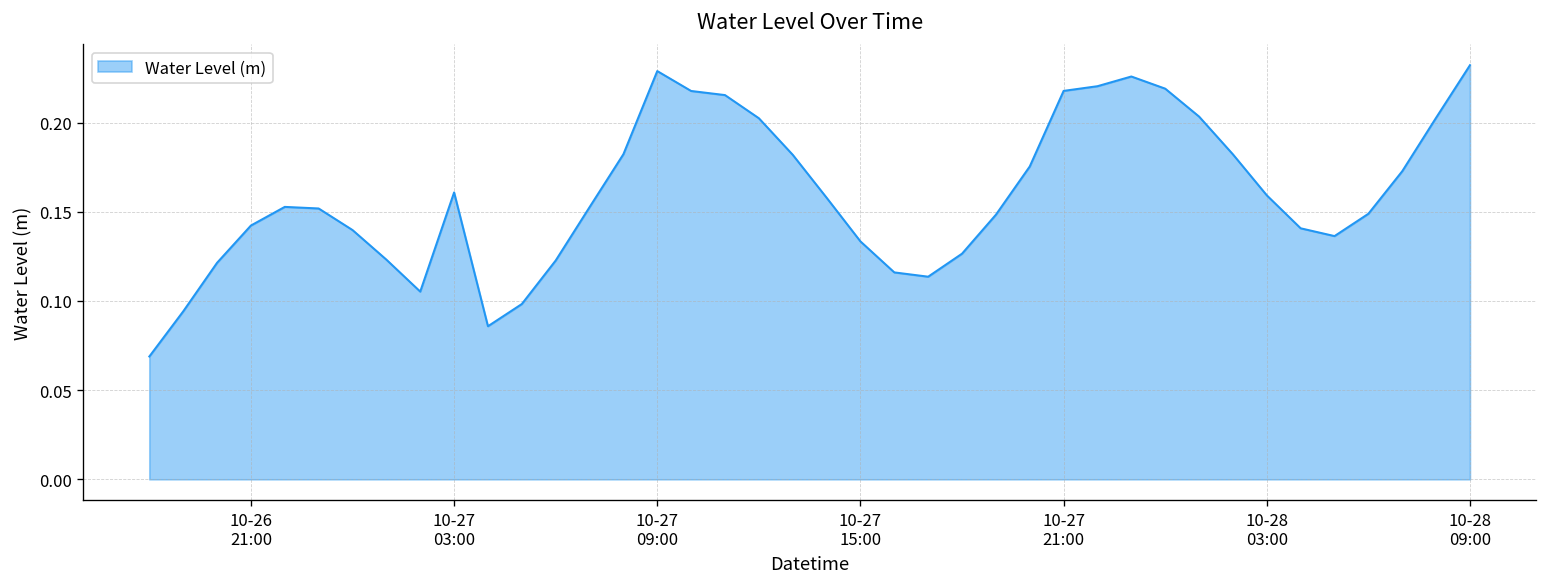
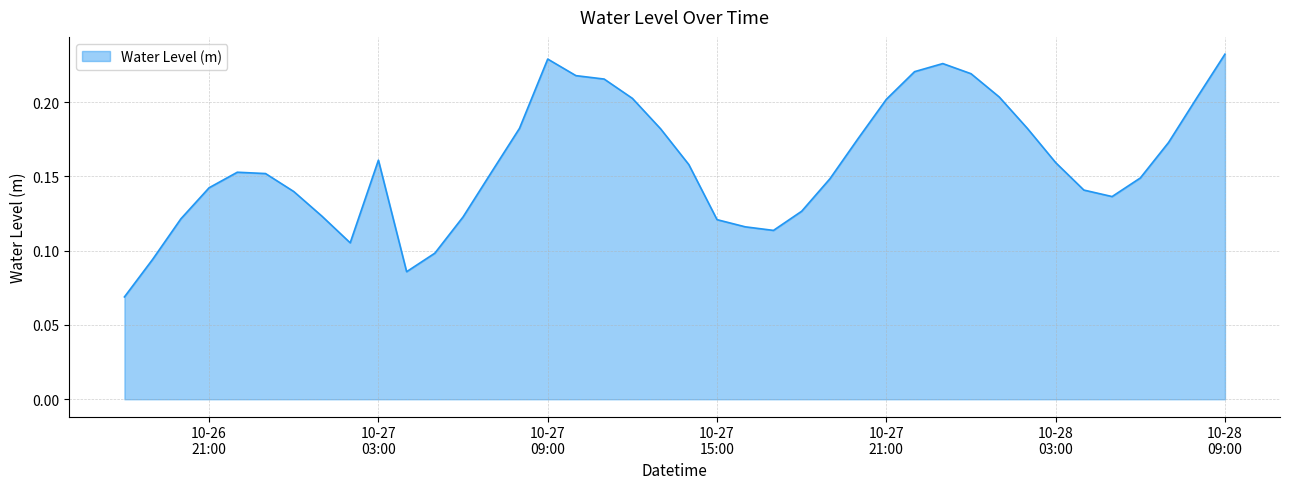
  {
    "10-26 21:00": 0.142,
    "10-27 03:00": 0.161,
    "10-27 09:00": 0.229,
-   "10-27 15:00": 0.133,
-   "10-27 21:00": 0.218,
+   "10-27 15:00": 0.121,
+   "10-27 21:00": 0.202,
    "10-28 03:00": 0.159,
    "10-28 09:00": 0.232
  }
